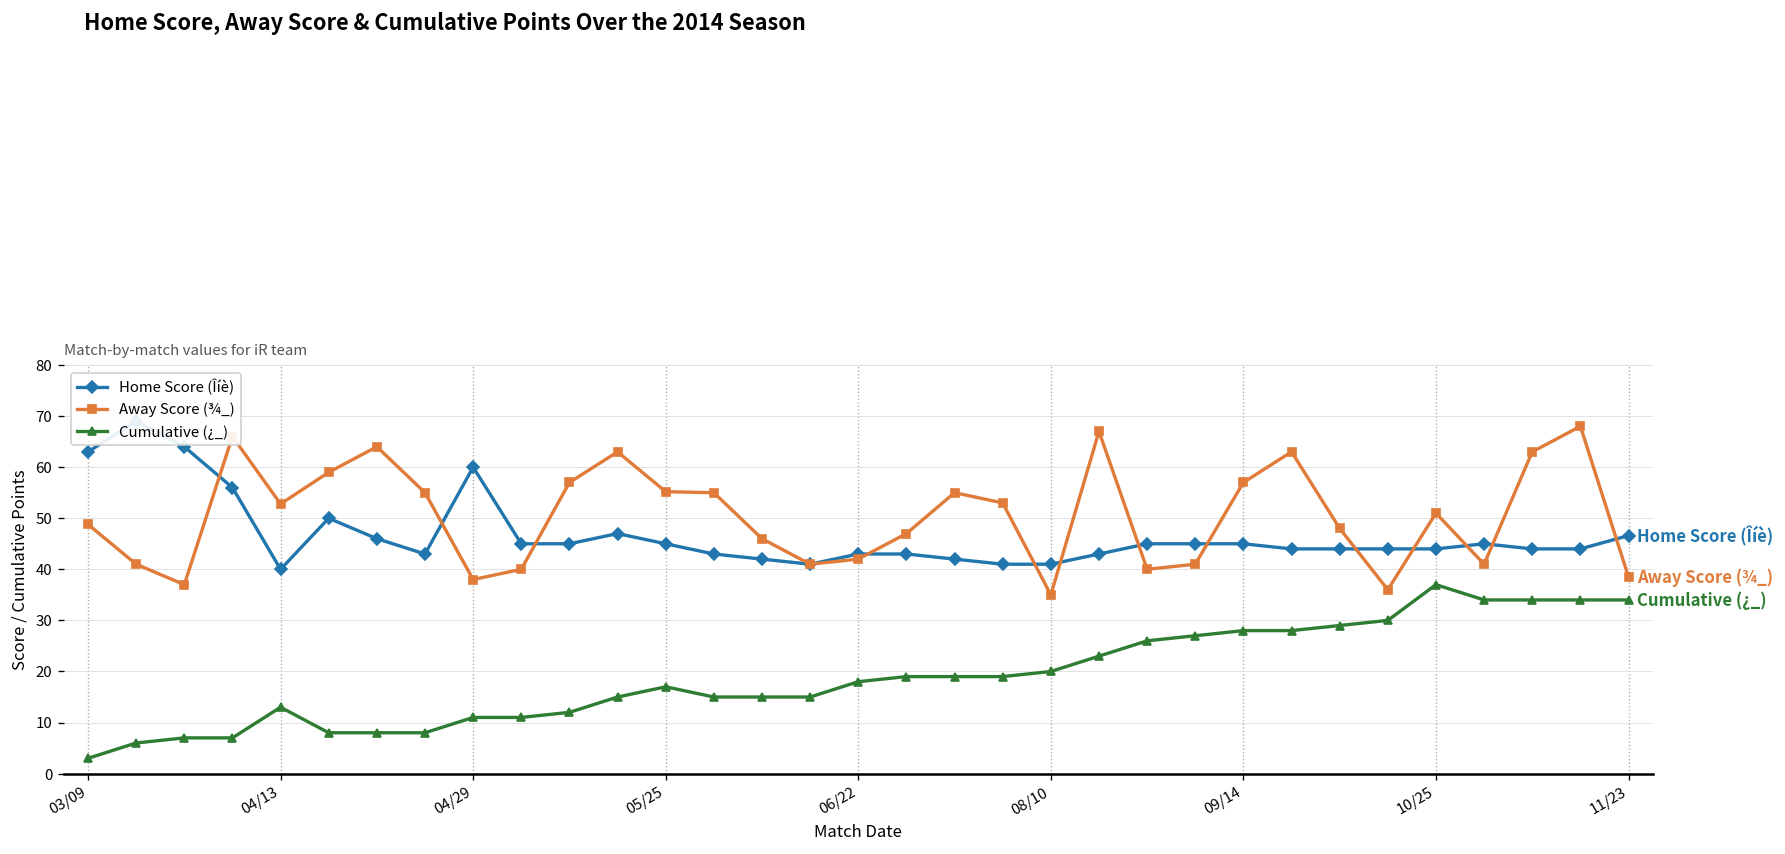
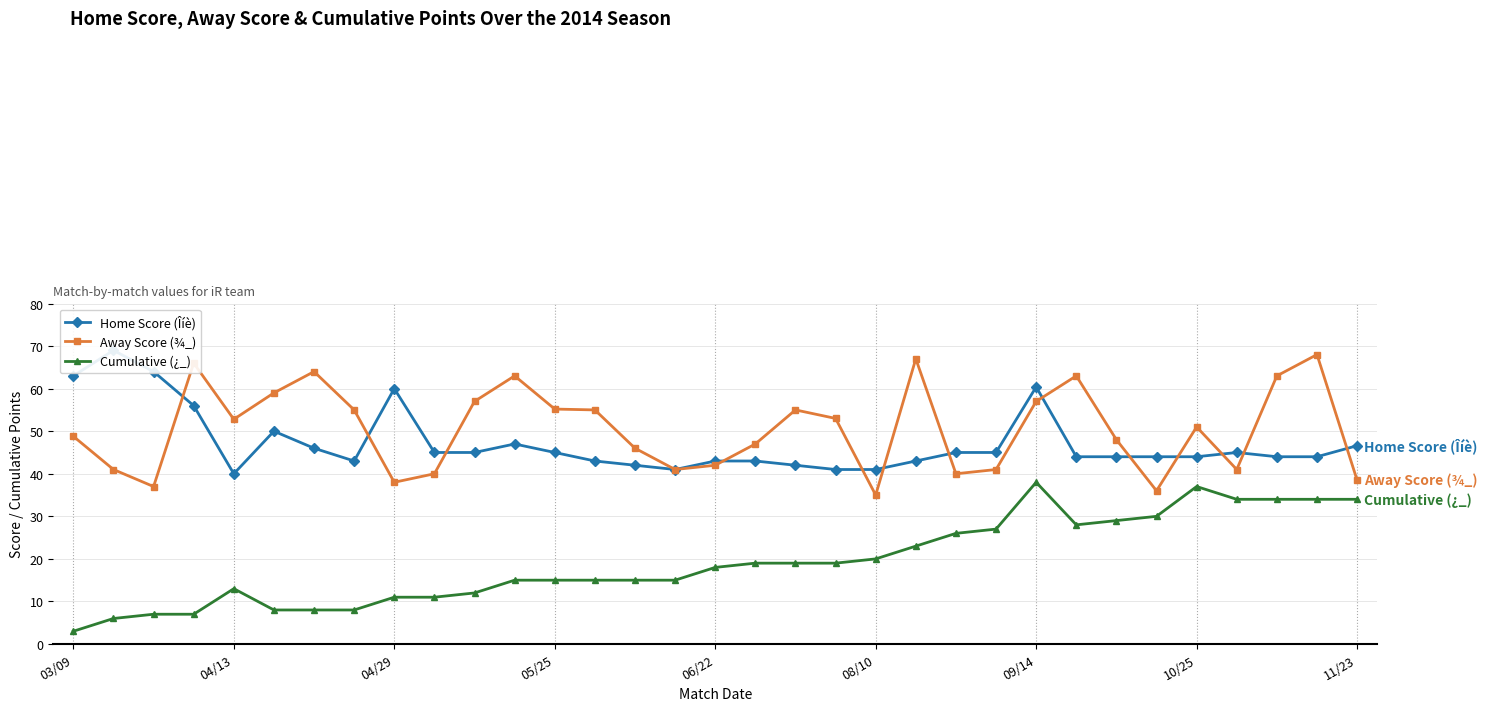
  {
    "Home Score (Îíè)": {
      "03/09": 63,
      "04/13": 40,
      "04/29": 60,
      "05/25": 45,
      "06/22": 43,
      "08/10": 41,
-     "09/14": 45,
+     "09/14": 60,
      "10/25": 44,
      "11/23": 47
    },
    "Away Score (¾_)": {
      "03/09": 49,
      "04/13": 53,
      "04/29": 38,
      "05/25": 55,
      "06/22": 42,
      "08/10": 35,
      "09/14": 57,
      "10/25": 51,
      "11/23": 39
    },
    "Cumulative (¿_)": {
      "03/09": 3,
      "04/13": 13,
      "04/29": 11,
-     "05/25": 17,
+     "05/25": 15,
      "06/22": 18,
      "08/10": 20,
-     "09/14": 28,
+     "09/14": 38,
      "10/25": 37,
      "11/23": 34
    }
  }
